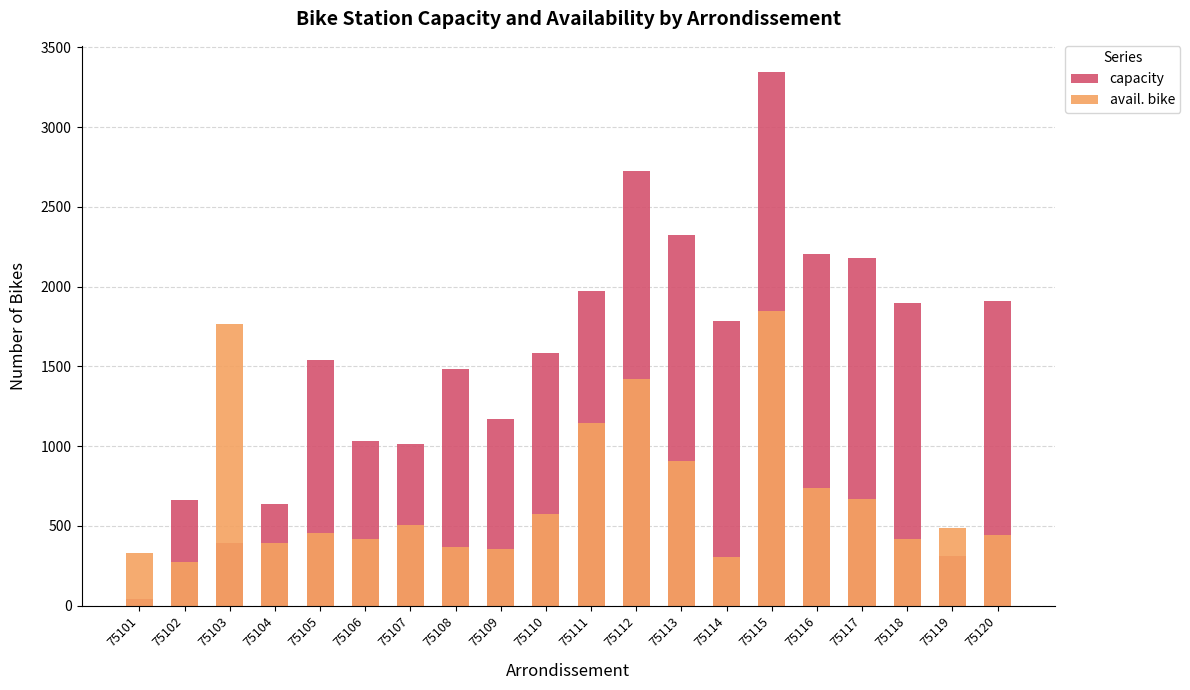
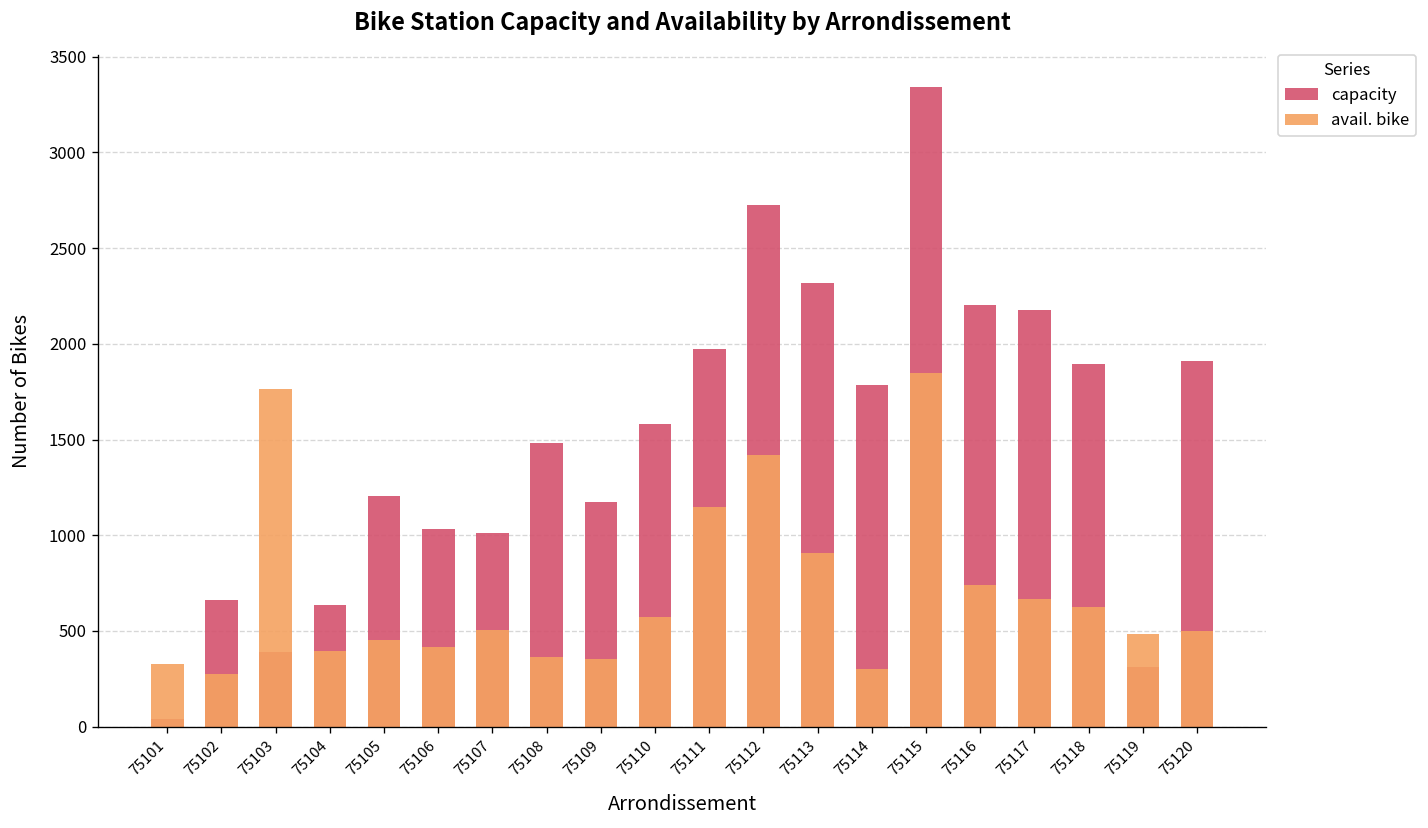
  {
    "capacity": {
      "75102": 660,
      "75104": 630,
-     "75105": 1540,
+     "75105": 1200,
      "75106": 1030,
      "75107": 1010,
      "75108": 1480,
      "75109": 1170,
      "75110": 1580,
      "75111": 1970,
      "75112": 2730,
      "75113": 2320,
      "75114": 1780,
      "75115": 3340,
      "75116": 2210,
      "75117": 2180,
      "75118": 1890,
      "75120": 1910
    },
    "avail. bike": {
      "75101": 330,
      "75103": 1770,
-     "75118": 420,
+     "75118": 620,
      "75119": 490,
-     "75120": 440
+     "75120": 500
    }
  }
